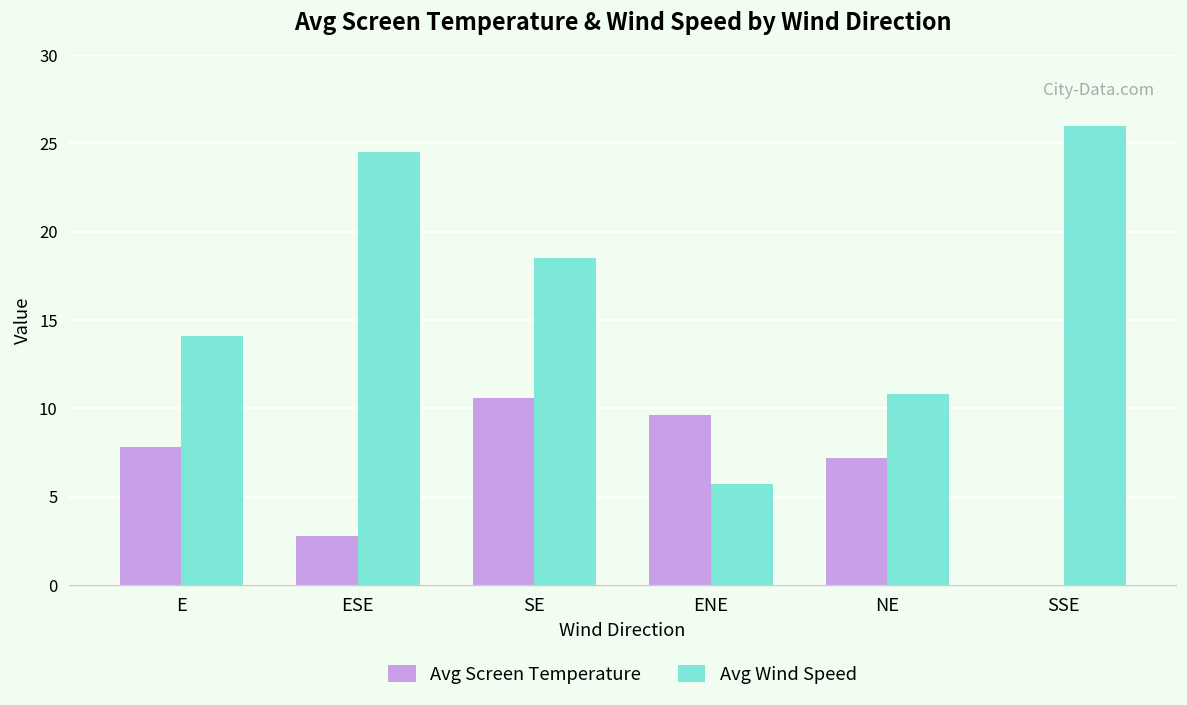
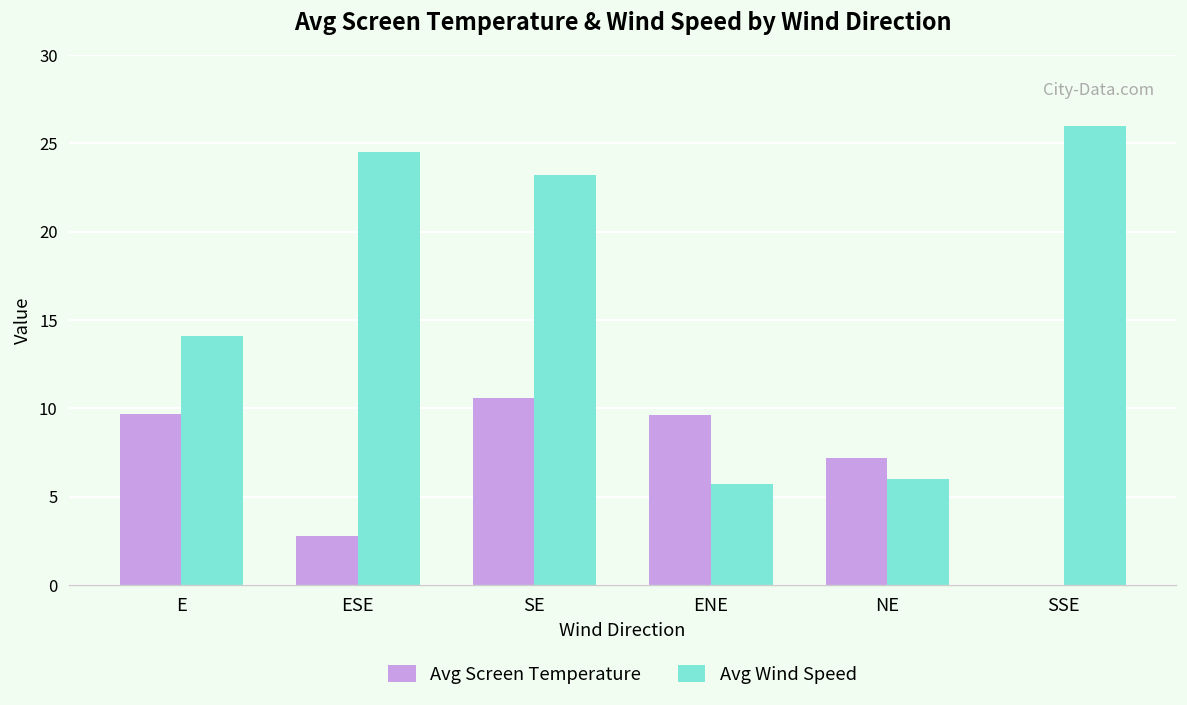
  {
    "Avg Screen Temperature": {
-     "E": 7.8,
+     "E": 9.7,
      "ESE": 2.8,
      "SE": 10.6,
      "ENE": 9.6,
      "NE": 7.2
    },
    "Avg Wind Speed": {
      "E": 14.1,
      "ESE": 24.5,
-     "SE": 18.5,
+     "SE": 23.2,
      "ENE": 5.7,
-     "NE": 10.8,
+     "NE": 6.0,
      "SSE": 26.0
    }
  }
